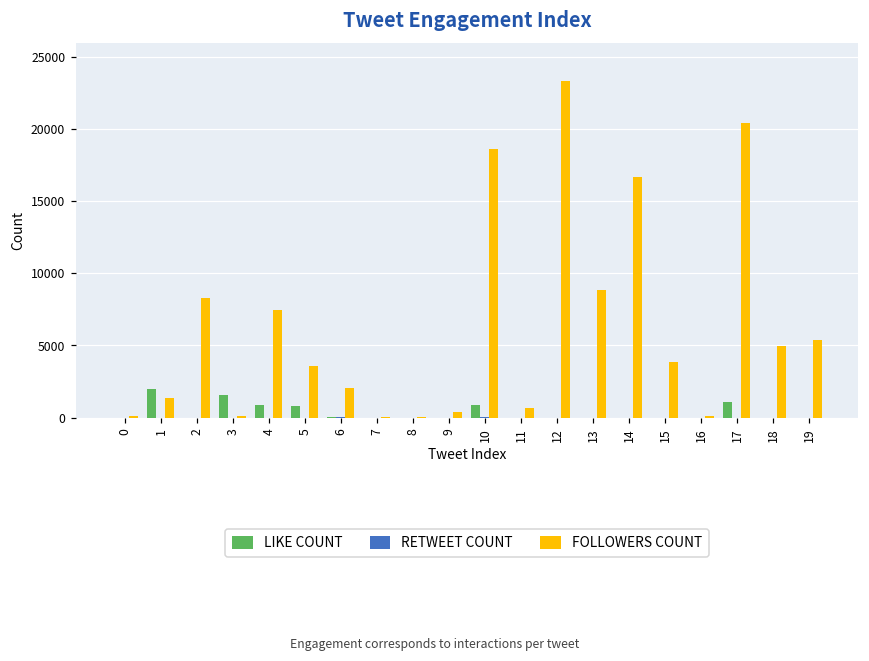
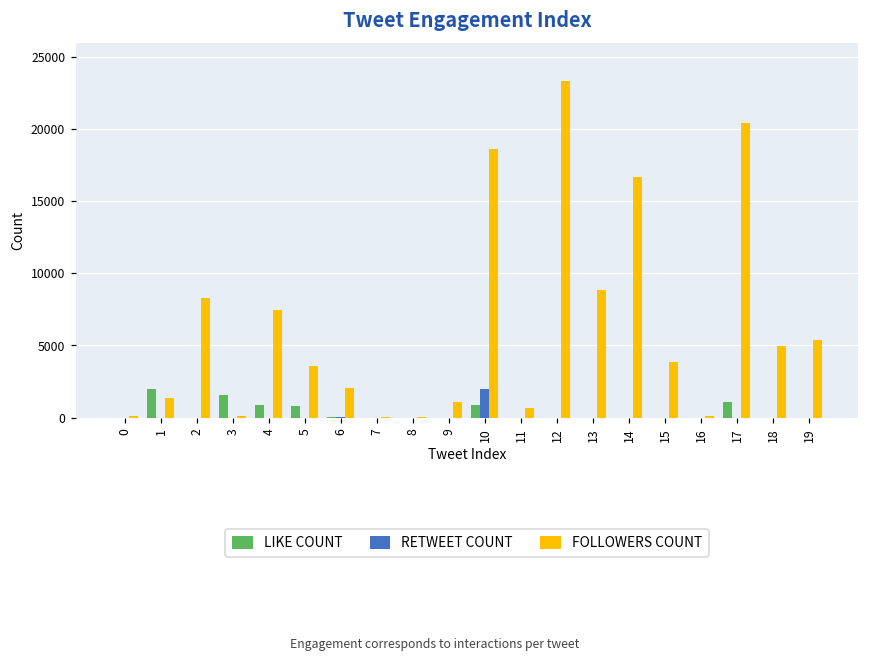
  {
    "LIKE COUNT": {
      "0": 0,
      "1": 2000,
      "2": 0,
      "3": 1600,
      "4": 800,
      "5": 800,
      "7": 0,
      "8": 0,
      "10": 900,
      "13": 0,
      "14": 0,
      "15": 0,
      "16": 0,
      "17": 1100,
      "19": 0
    },
    "RETWEET COUNT": {
      "0": 0,
      "1": 0,
      "2": 0,
      "3": 0,
      "4": 0,
      "5": 0,
      "8": 0,
      "9": 0,
-     "10": 0,
+     "10": 2000,
      "11": 0,
      "12": 0,
      "13": 0,
      "14": 0,
      "15": 0,
      "16": 0,
      "17": 0,
      "18": 0,
      "19": 0
    },
    "FOLLOWERS COUNT": {
      "1": 1300,
      "2": 8300,
      "4": 7400,
      "5": 3600,
      "6": 2000,
-     "9": 400,
+     "9": 1000,
      "10": 18600,
      "11": 600,
      "12": 23300,
      "13": 8900,
      "14": 16700,
      "15": 3900,
      "17": 20400,
      "18": 5000,
      "19": 5400
    }
  }
